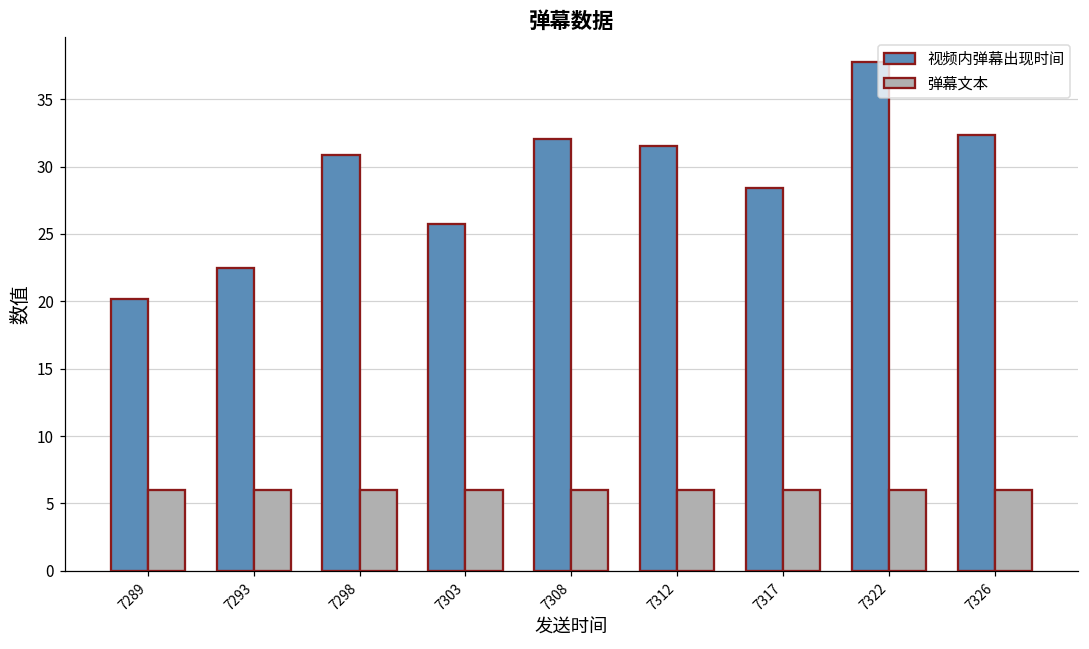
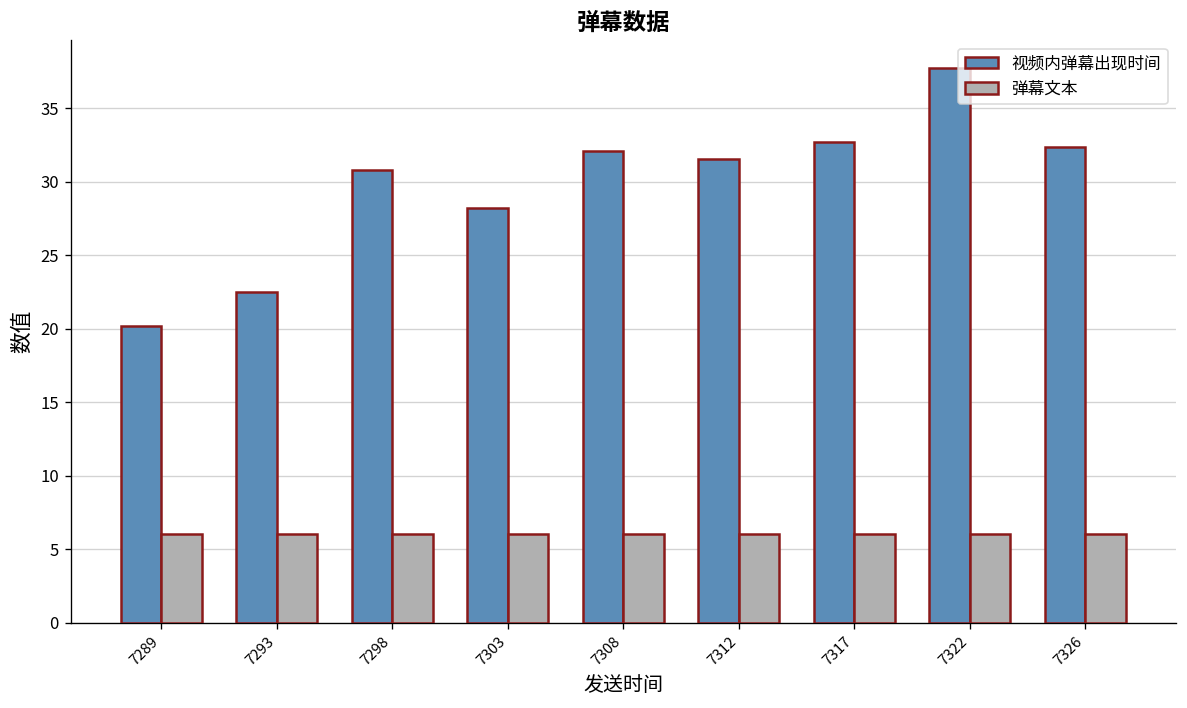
  {
    "视频内弹幕出现时间": {
      "7289": 20.2,
      "7293": 22.5,
      "7298": 30.8,
-     "7303": 25.7,
+     "7303": 28.2,
      "7308": 32.1,
      "7312": 31.5,
-     "7317": 28.4,
+     "7317": 32.7,
      "7322": 37.7,
      "7326": 32.4
    },
    "弹幕文本": {
      "7289": 6.0,
      "7293": 6.0,
      "7298": 6.0,
      "7303": 6.0,
      "7308": 6.0,
      "7312": 6.0,
      "7317": 6.0,
      "7322": 6.0,
      "7326": 6.0
    }
  }
